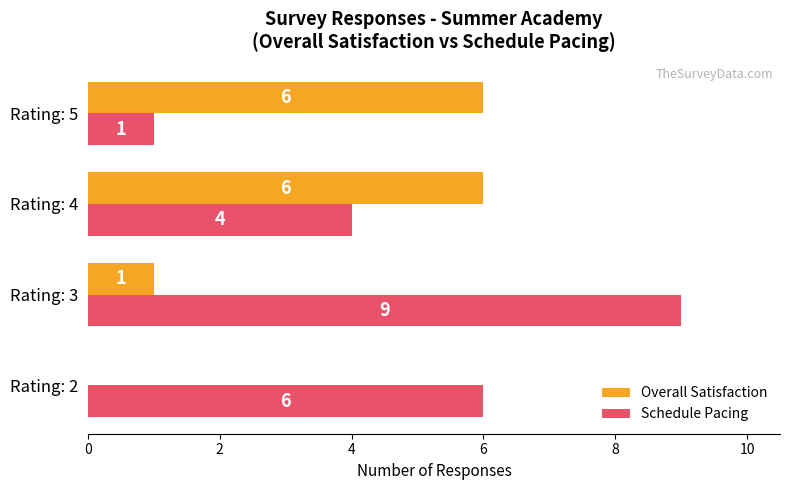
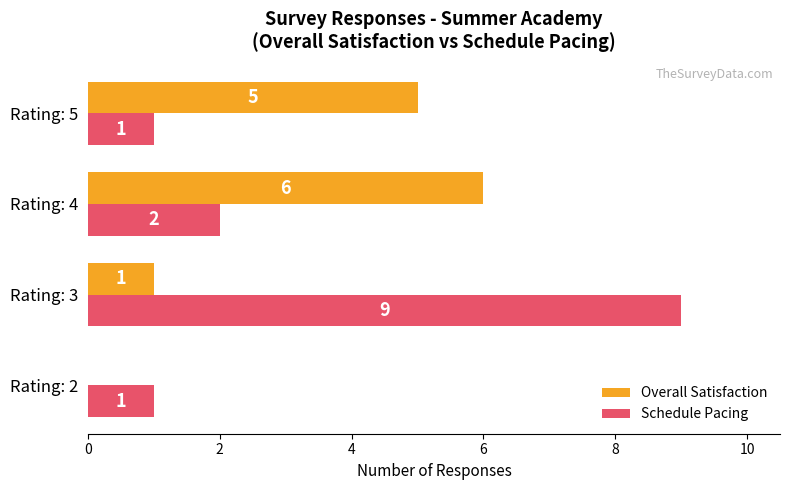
  {
    "Overall Satisfaction": {
-     "Rating: 5": 6,
+     "Rating: 5": 5,
      "Rating: 4": 6,
      "Rating: 3": 1
    },
    "Schedule Pacing": {
      "Rating: 5": 1,
-     "Rating: 4": 4,
+     "Rating: 4": 2,
      "Rating: 3": 9,
-     "Rating: 2": 6
+     "Rating: 2": 1
    }
  }
